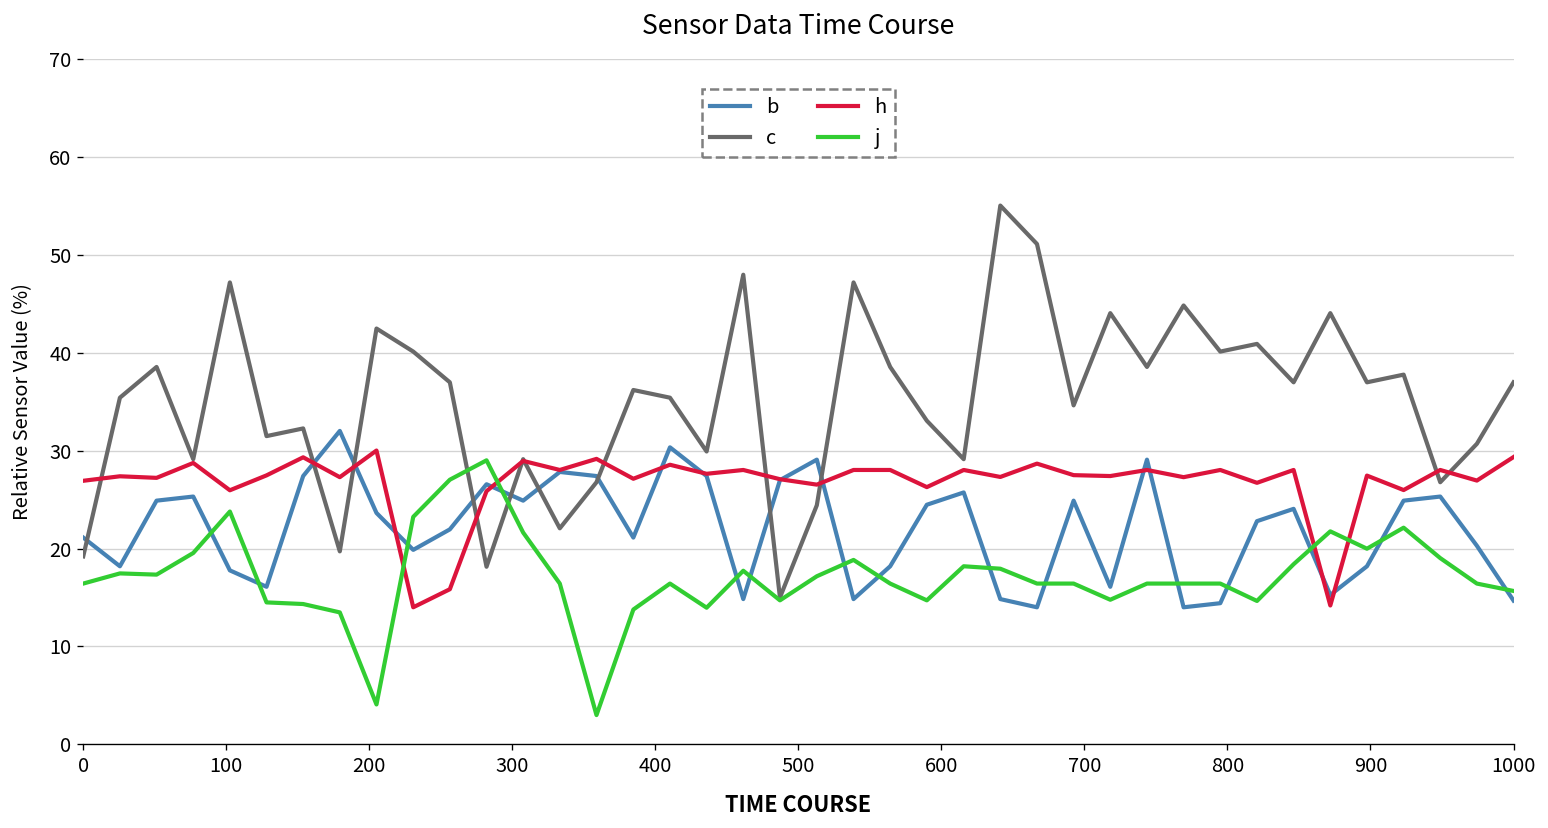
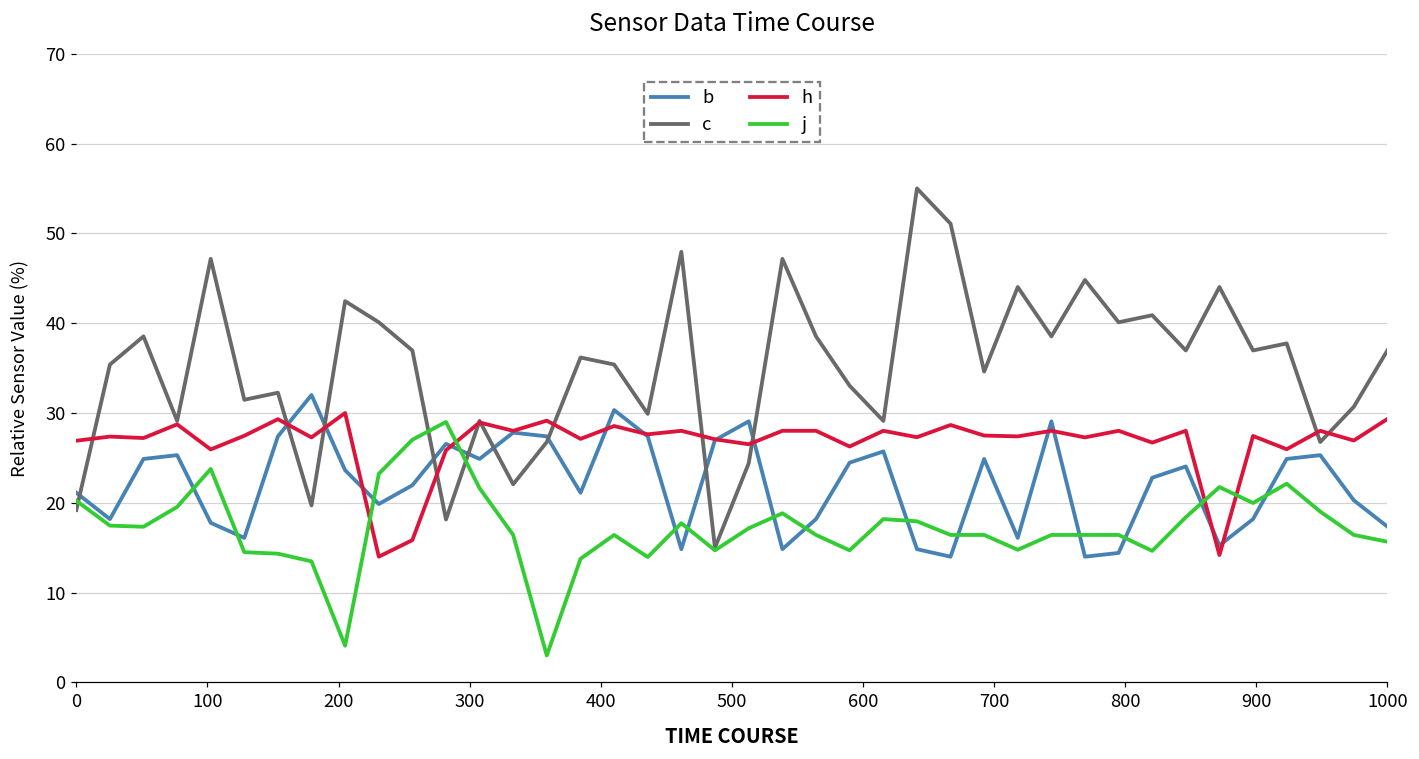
  {
    "b": {
      "0": 21,
-     "1000": 15
+     "1000": 17
    },
    "c": {
      "0": 19,
      "1000": 37
    },
    "h": {
      "0": 27,
      "1000": 29
    },
    "j": {
-     "0": 16,
+     "0": 20,
      "1000": 16
    }
  }
